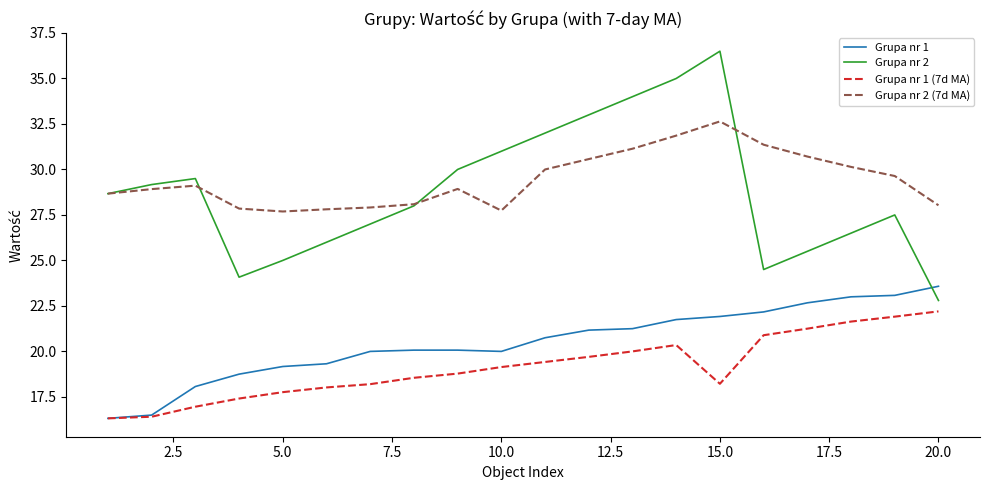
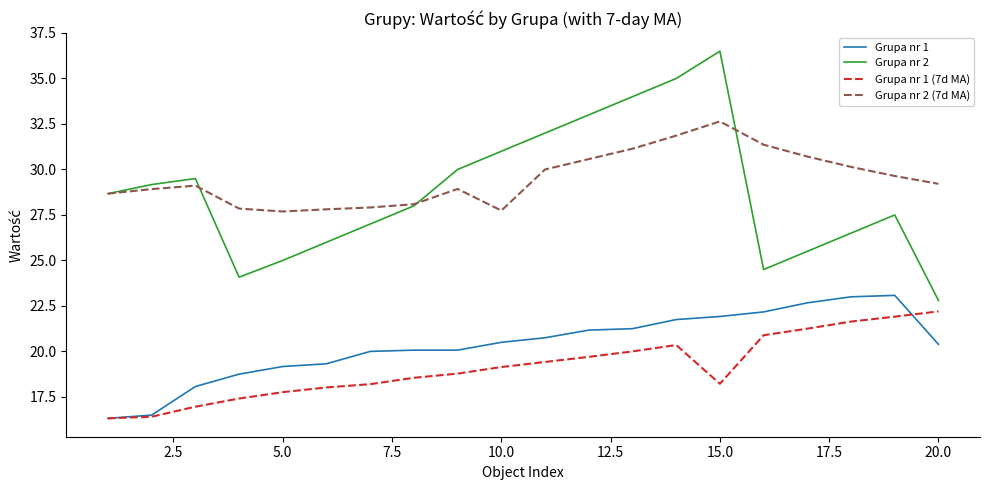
  {
    "Grupa nr 1": {
      "5.0": 19.2,
-     "10.0": 20.0,
+     "10.0": 20.5,
      "15.0": 21.9,
-     "20.0": 23.6
+     "20.0": 20.4
    },
    "Grupa nr 2": {
      "5.0": 25.0,
      "10.0": 31.0,
      "15.0": 36.5,
      "20.0": 22.8
    },
    "Grupa nr 1 (7d MA)": {
      "5.0": 17.8,
      "10.0": 19.1,
      "15.0": 18.2,
      "20.0": 22.2
    },
    "Grupa nr 2 (7d MA)": {
      "5.0": 27.7,
      "10.0": 27.7,
      "15.0": 32.6,
-     "20.0": 28.0
+     "20.0": 29.2
    }
  }
